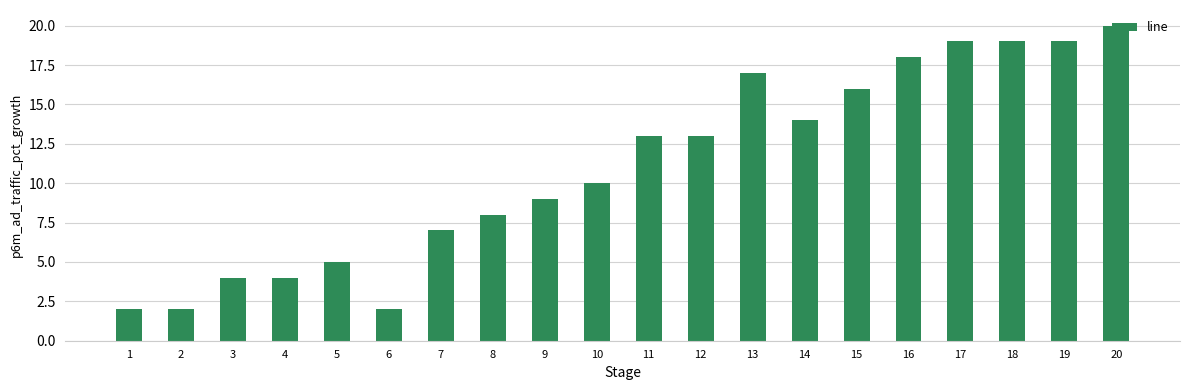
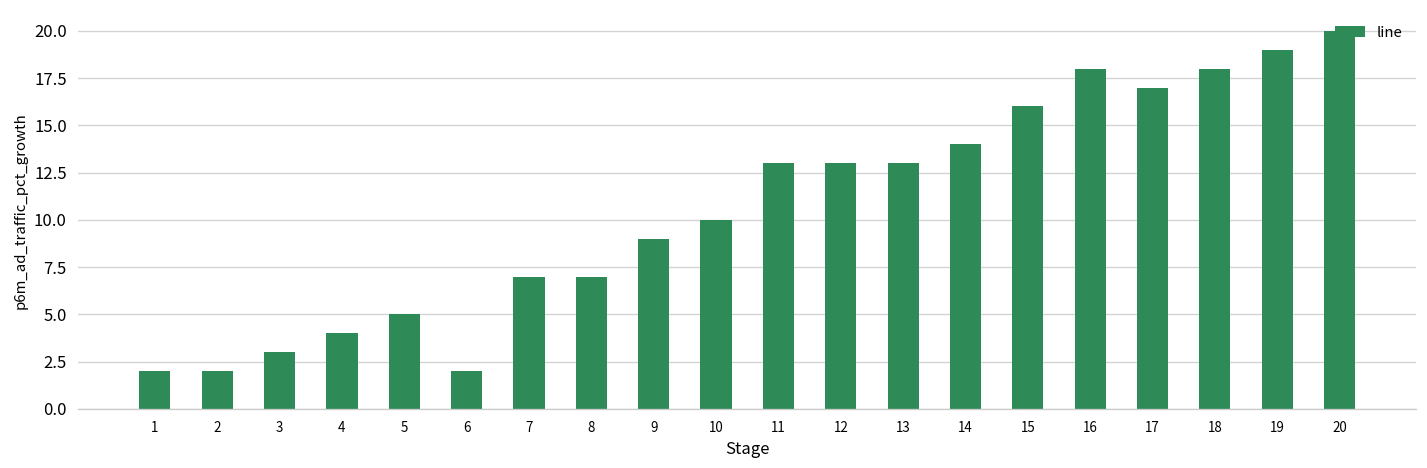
  {
    "1": 2,
    "2": 2,
-   "3": 4,
+   "3": 3,
    "4": 4,
    "5": 5,
    "6": 2,
    "7": 7,
-   "8": 8,
+   "8": 7,
    "9": 9,
    "10": 10,
    "11": 13,
    "12": 13,
-   "13": 17,
+   "13": 13,
    "14": 14,
    "15": 16,
    "16": 18,
-   "17": 19,
-   "18": 19,
+   "17": 17,
+   "18": 18,
    "19": 19,
    "20": 20
  }
